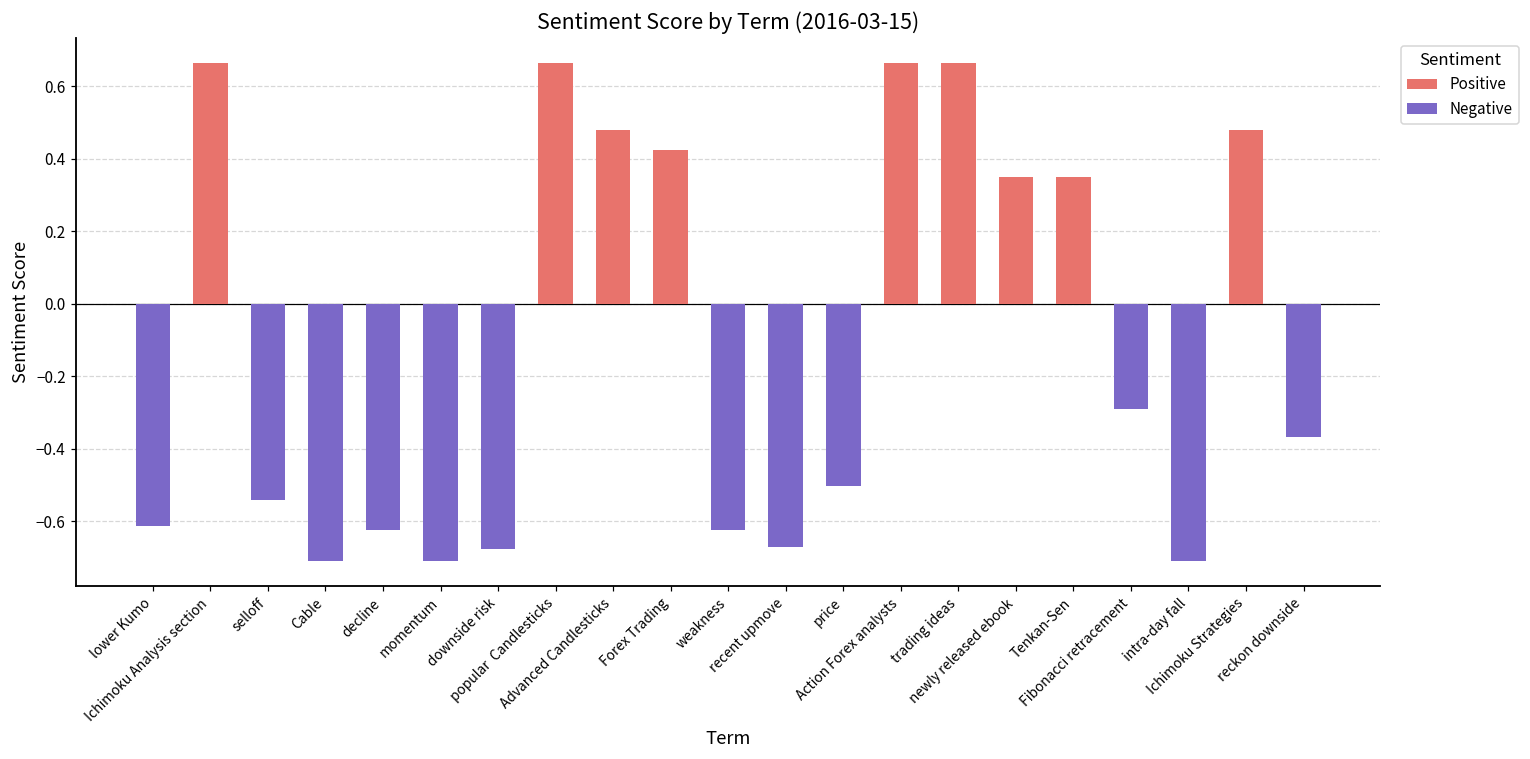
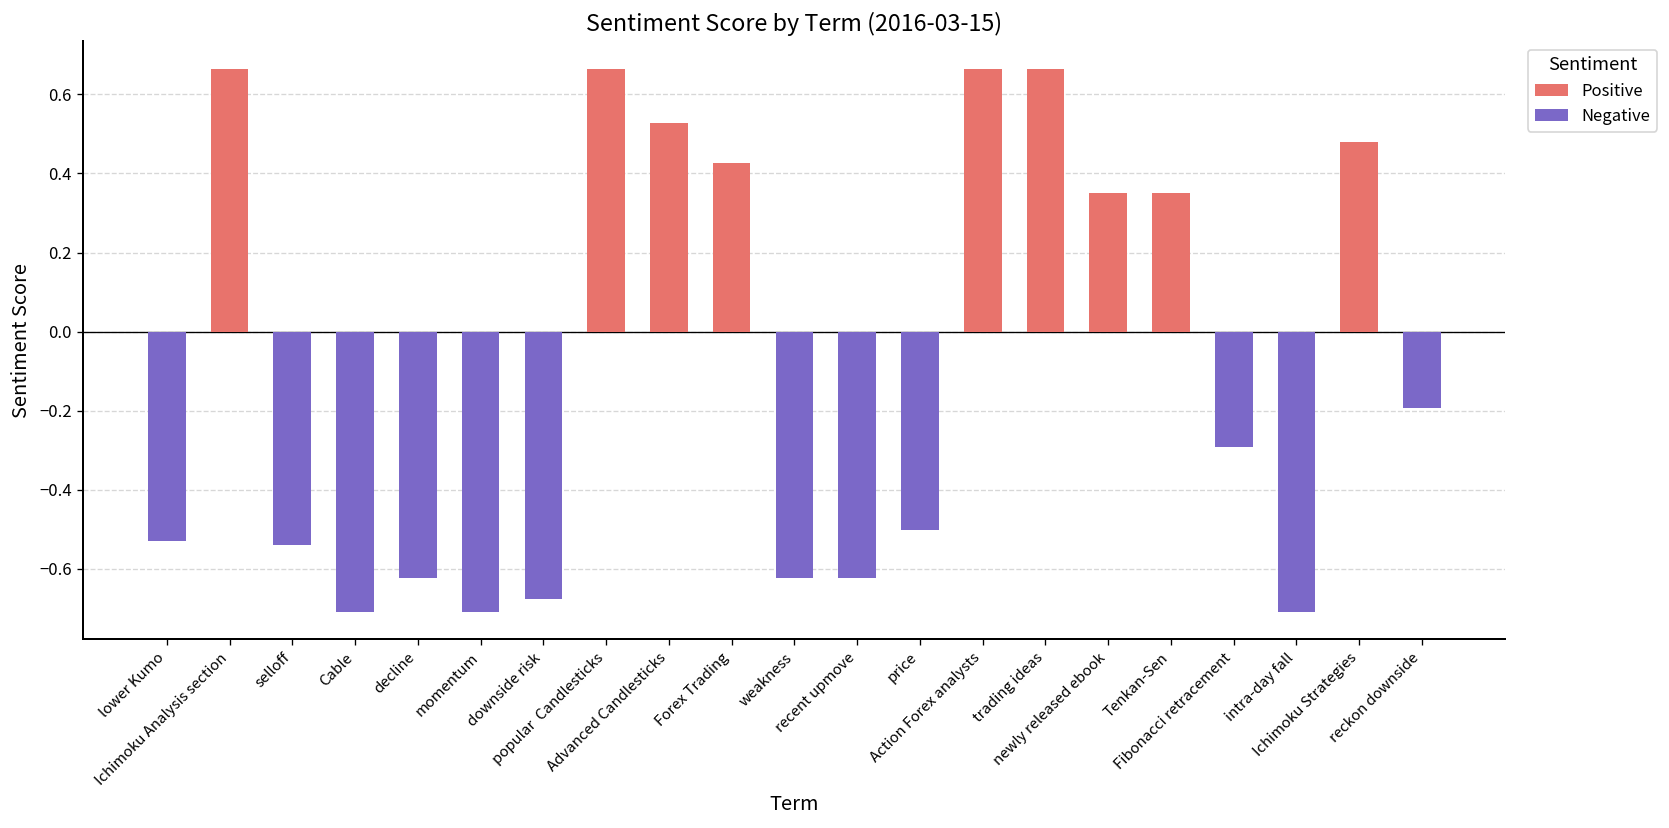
  {
    "Positive": {
      "Ichimoku Analysis section": 0.67,
      "popular Candlesticks": 0.67,
-     "Advanced Candlesticks": 0.48,
+     "Advanced Candlesticks": 0.53,
      "Forex Trading": 0.43,
      "Action Forex analysts": 0.67,
      "trading ideas": 0.67,
      "newly released ebook": 0.35,
      "Tenkan-Sen": 0.35,
      "Ichimoku Strategies": 0.48
    },
    "Negative": {
-     "lower Kumo": -0.61,
+     "lower Kumo": -0.53,
      "selloff": -0.54,
      "Cable": -0.71,
      "decline": -0.62,
      "momentum": -0.71,
      "downside risk": -0.68,
      "weakness": -0.62,
-     "recent upmove": -0.67,
+     "recent upmove": -0.62,
      "price": -0.50,
      "Fibonacci retracement": -0.29,
      "intra-day fall": -0.71,
-     "reckon downside": -0.37
+     "reckon downside": -0.19
    }
  }
